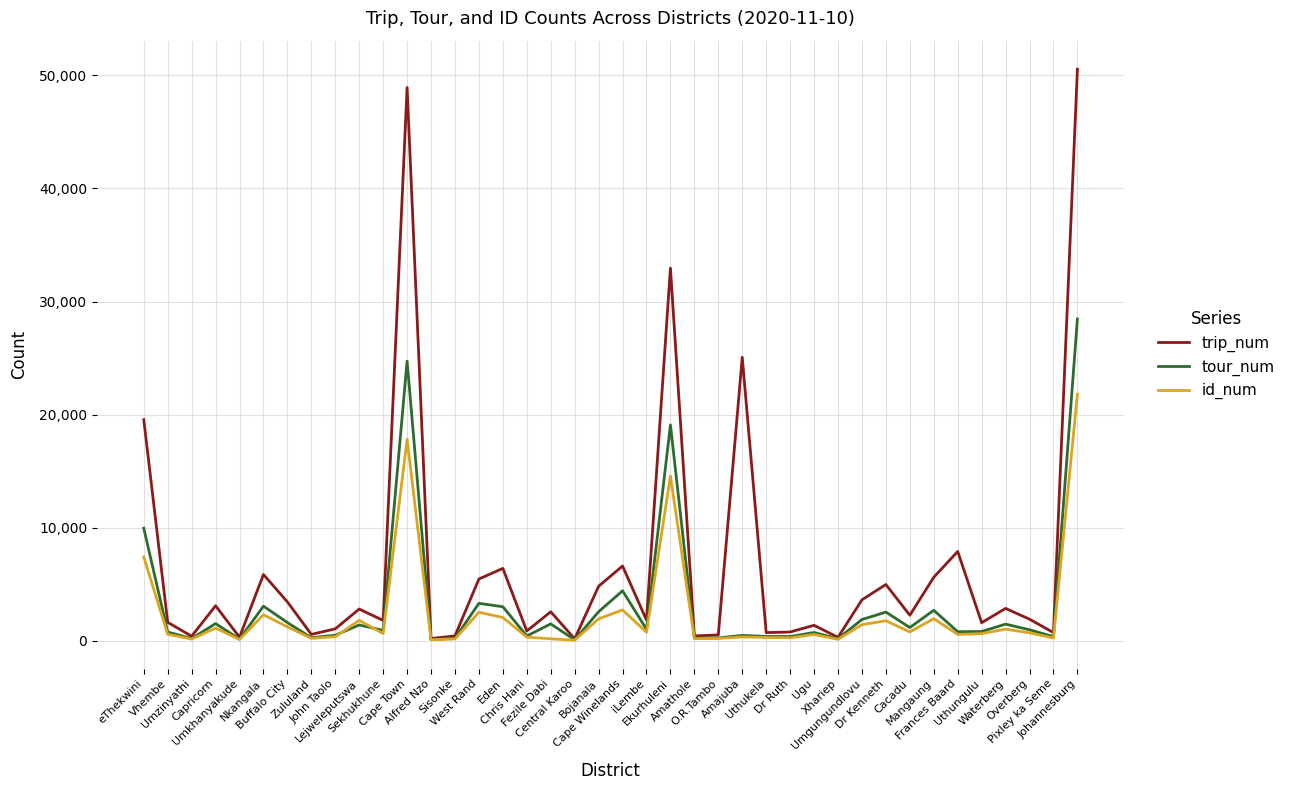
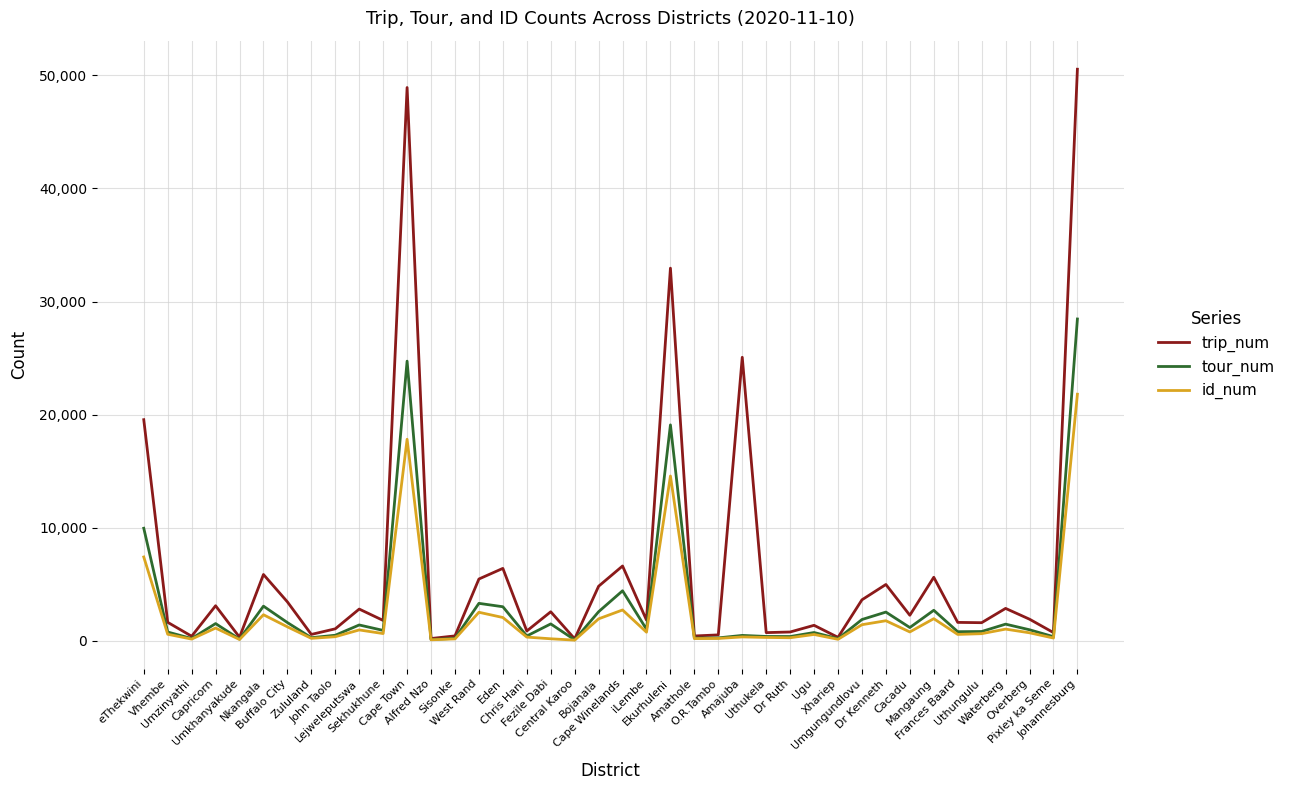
  {
    "trip_num": {
      "eThekwini": "19,600",
      "Vhembe": "1,600",
      "Capricorn": "3,100",
      "Nkangala": "5,900",
      "Buffalo City": "3,500",
      "Zululand": "600",
      "John Taolo": "1,100",
      "Lejweleputswa": "2,800",
      "Sekhukhune": "1,800",
      "Cape Town": "48,900",
      "West Rand": "5,500",
      "Eden": "6,400",
      "Chris Hani": "900",
      "Fezile Dabi": "2,600",
      "Bojanala": "4,800",
      "Cape Winelands": "6,600",
      "iLembe": "1,800",
      "Ekurhuleni": "33,000",
      "O.R.Tambo": "500",
      "Amajuba": "25,100",
      "Uthukela": "700",
      "Dr Ruth": "800",
      "Ugu": "1,400",
      "Umgungundlovu": "3,600",
      "Dr Kenneth": "5,000",
      "Cacadu": "2,300",
      "Mangaung": "5,600",
-     "Frances Baard": "7,900",
+     "Frances Baard": "1,600",
      "Uthungulu": "1,600",
      "Waterberg": "2,900",
      "Overberg": "1,900",
      "Pixley ka Seme": "700",
      "Johannesburg": "50,500"
    },
    "tour_num": {
      "eThekwini": "10,000",
      "Capricorn": "1,500",
      "Nkangala": "3,100",
      "Buffalo City": "1,600",
      "Lejweleputswa": "1,400",
      "Sekhukhune": "900",
      "Cape Town": "24,700",
      "West Rand": "3,300",
      "Eden": "3,000",
      "Fezile Dabi": "1,500",
      "Bojanala": "2,600",
      "Cape Winelands": "4,400",
      "iLembe": "1,000",
      "Ekurhuleni": "19,100",
      "Umgungundlovu": "1,900",
      "Dr Kenneth": "2,600",
      "Cacadu": "1,200",
      "Mangaung": "2,700",
      "Frances Baard": "800",
      "Waterberg": "1,500",
      "Overberg": "1,000",
      "Johannesburg": "28,500"
    },
    "id_num": {
      "eThekwini": "7,400",
      "Capricorn": "1,100",
      "Nkangala": "2,300",
      "Buffalo City": "1,200",
-     "Lejweleputswa": "1,800",
+     "Lejweleputswa": "1,000",
      "Sekhukhune": "700",
      "Cape Town": "17,800",
      "West Rand": "2,500",
      "Eden": "2,100",
      "Fezile Dabi": "200",
      "Bojanala": "2,000",
      "Cape Winelands": "2,700",
      "iLembe": "800",
      "Ekurhuleni": "14,600",
      "Umgungundlovu": "1,400",
      "Dr Kenneth": "1,800",
      "Cacadu": "800",
      "Mangaung": "2,000",
      "Frances Baard": "600",
      "Waterberg": "1,000",
      "Overberg": "700",
      "Johannesburg": "21,800"
    }
  }
